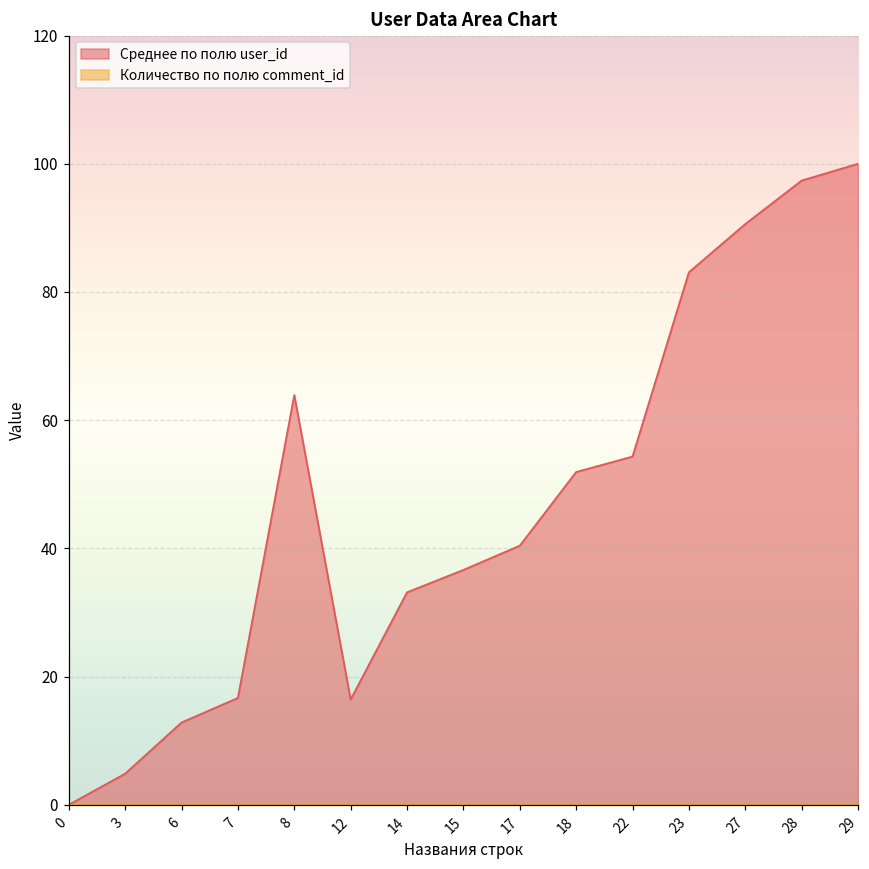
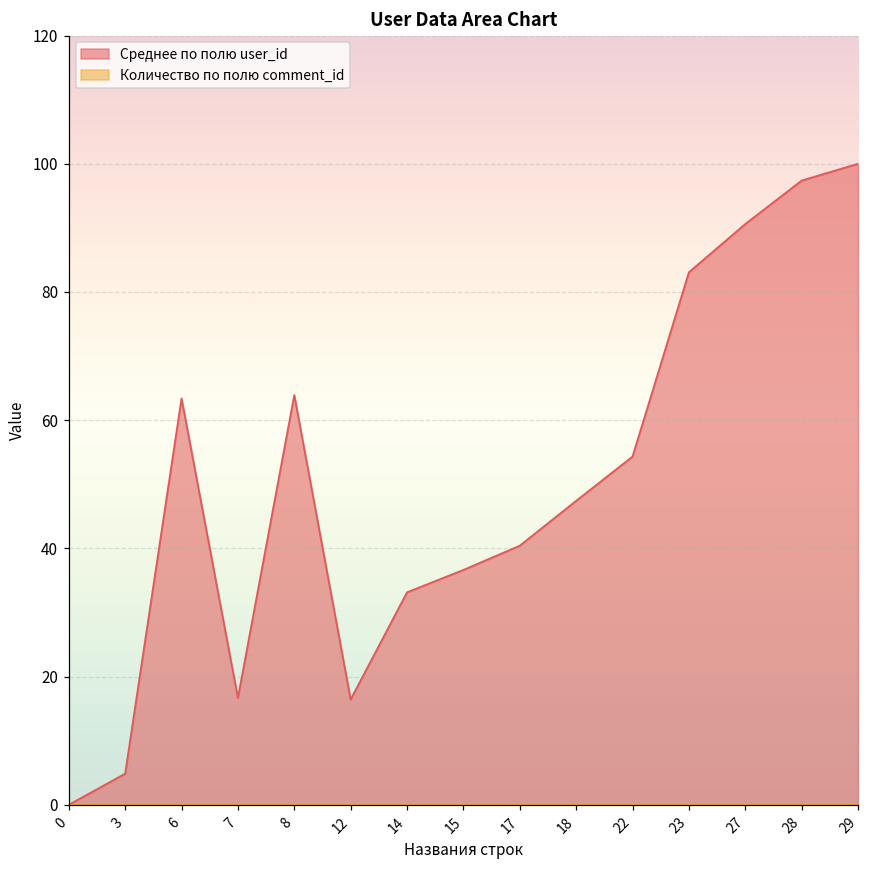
  {
    "Среднее по полю user_id": {
      "3": 5,
-     "6": 13,
+     "6": 63,
      "7": 17,
      "8": 64,
      "12": 16,
      "14": 33,
      "15": 37,
      "17": 40,
-     "18": 52,
+     "18": 47,
      "22": 54,
      "23": 83,
      "27": 91,
      "28": 97,
      "29": 100
    },
    "Количество по полю comment_id": {
      "3": 0,
      "6": 0,
      "7": 0,
      "8": 0,
      "12": 0,
      "14": 0,
      "15": 0,
      "17": 0,
      "18": 0,
      "22": 0,
      "23": 0,
      "27": 0,
      "28": 0,
      "29": 0
    }
  }
